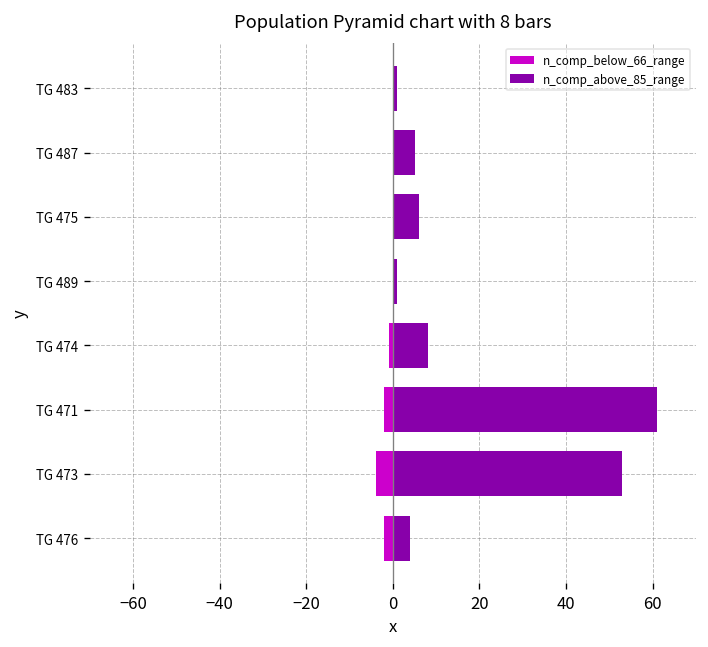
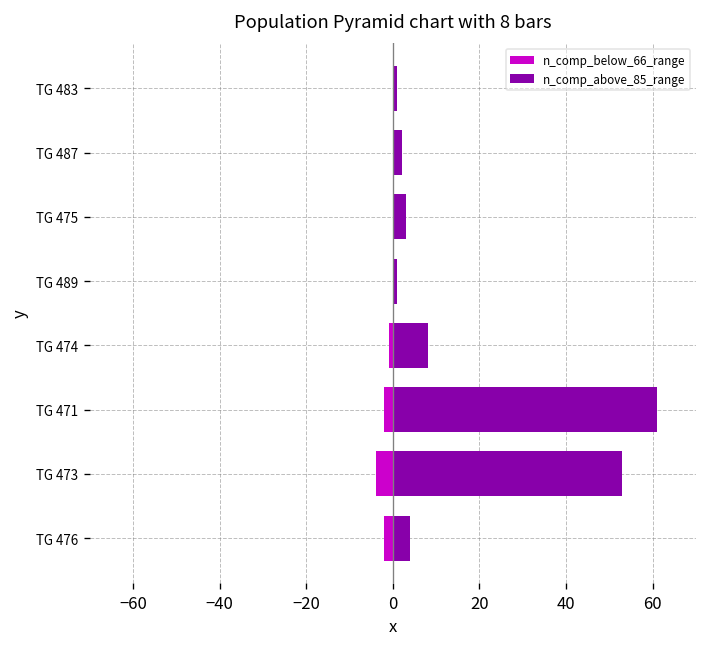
  {
    "n_comp_below_66_range": {
      "TG 483": 0,
      "TG 487": 0,
      "TG 475": 0,
      "TG 489": 0,
      "TG 474": -1,
      "TG 471": -2,
      "TG 473": -4,
      "TG 476": -2
    },
    "n_comp_above_85_range": {
      "TG 483": 1,
-     "TG 487": 5,
-     "TG 475": 6,
+     "TG 487": 2,
+     "TG 475": 3,
      "TG 489": 1,
      "TG 474": 8,
      "TG 471": 61,
      "TG 473": 53,
      "TG 476": 4
    }
  }
